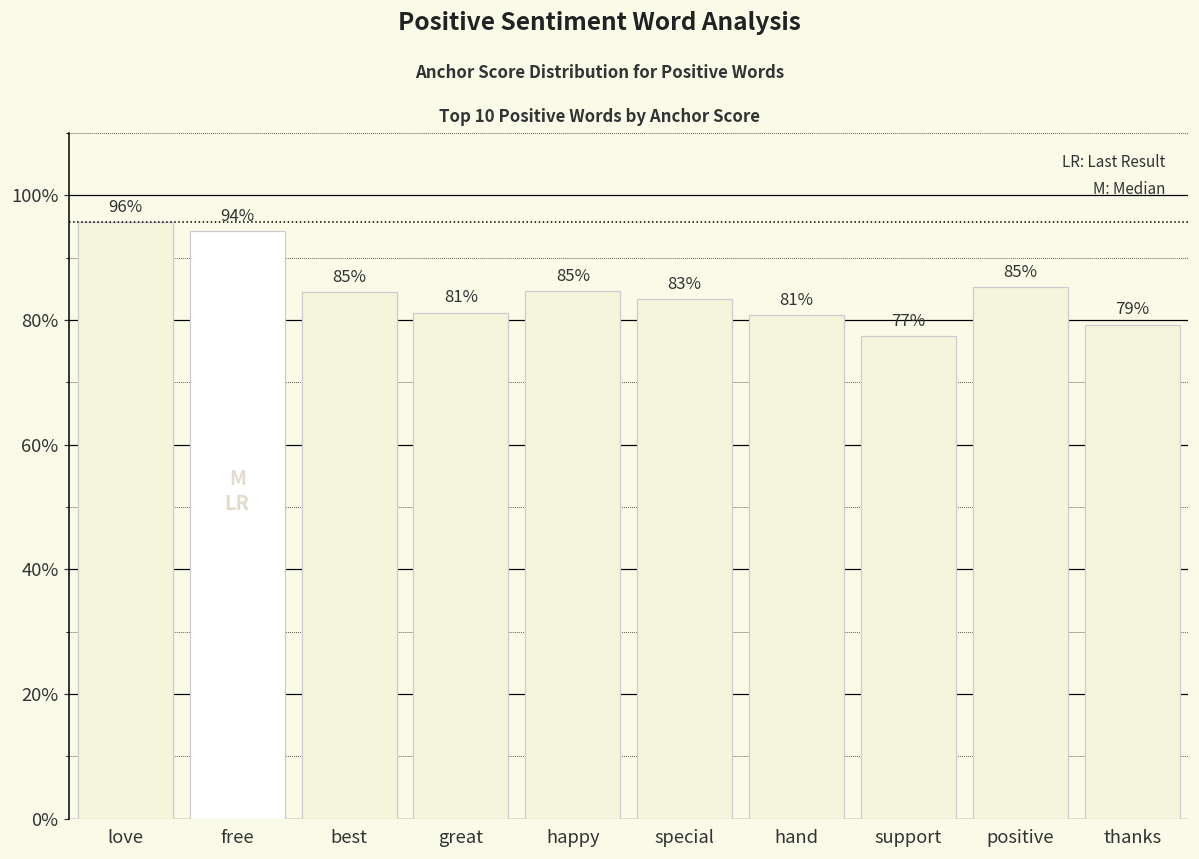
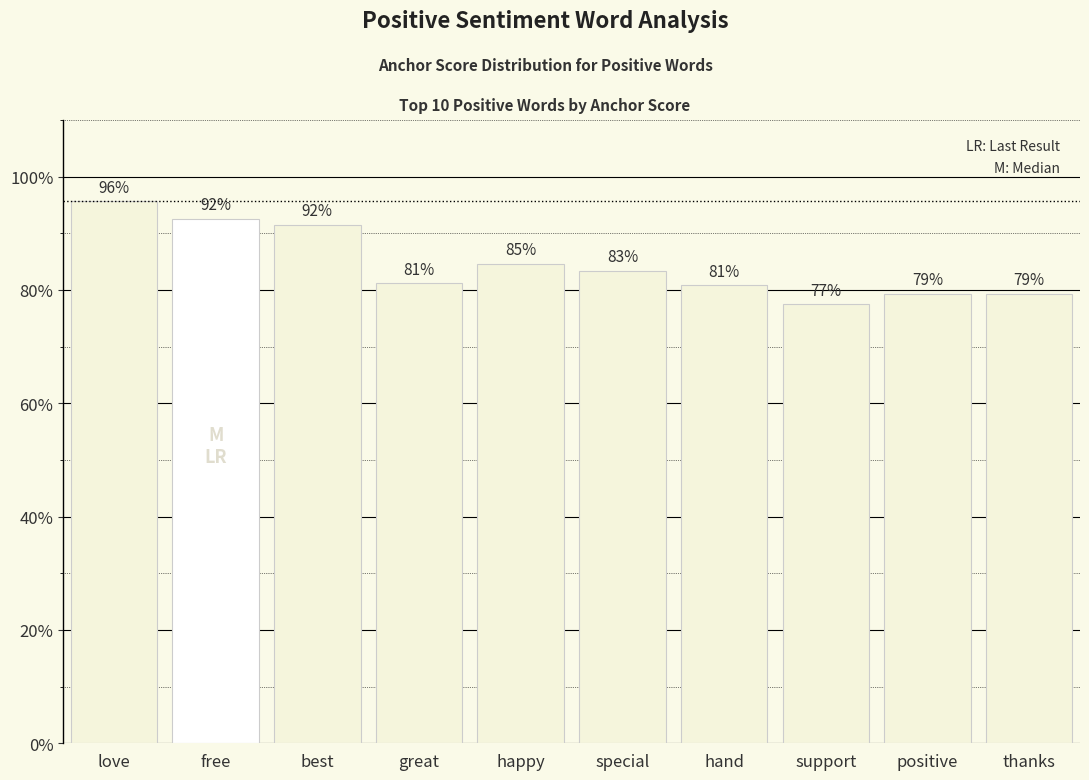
  {
    "love": "96%",
-   "free": "94%",
-   "best": "85%",
+   "free": "92%",
+   "best": "92%",
    "great": "81%",
    "happy": "85%",
    "special": "83%",
    "hand": "81%",
    "support": "77%",
-   "positive": "85%",
+   "positive": "79%",
    "thanks": "79%"
  }
